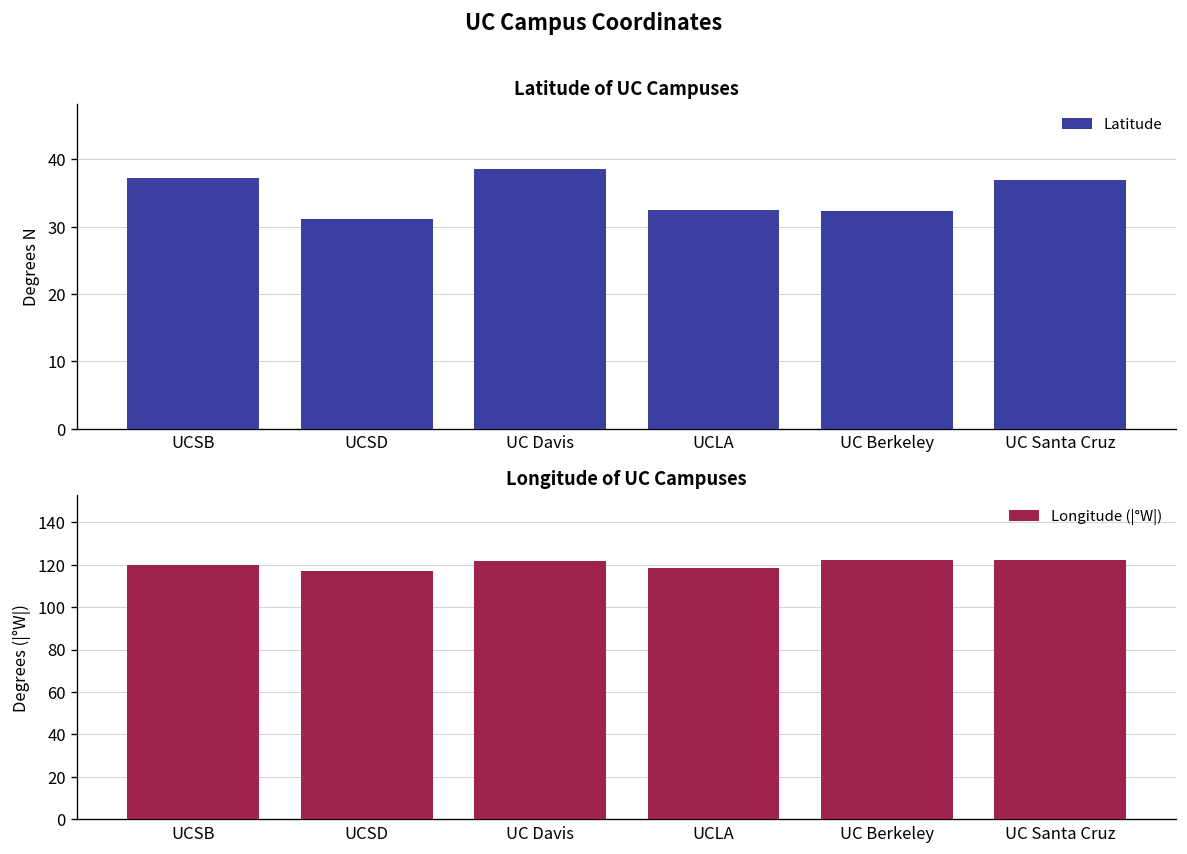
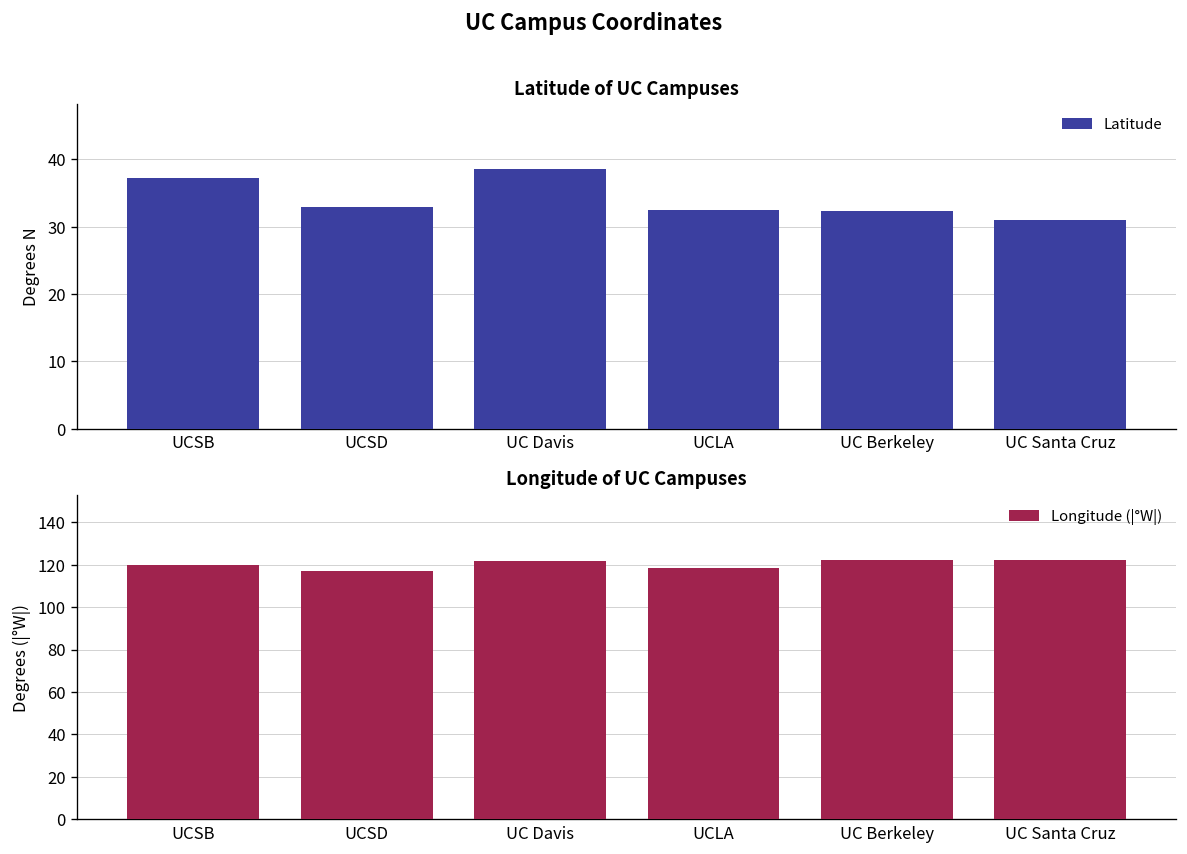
  {
    "Latitude of UC Campuses": {
      "UCSB": 37,
-     "UCSD": 31,
+     "UCSD": 33,
      "UC Davis": 39,
      "UCLA": 33,
      "UC Berkeley": 32,
-     "UC Santa Cruz": 37
+     "UC Santa Cruz": 31
    },
    "Longitude of UC Campuses": {
      "UCSB": 120,
      "UCSD": 117,
      "UC Davis": 122,
      "UCLA": 118,
      "UC Berkeley": 122,
      "UC Santa Cruz": 122
    }
  }
